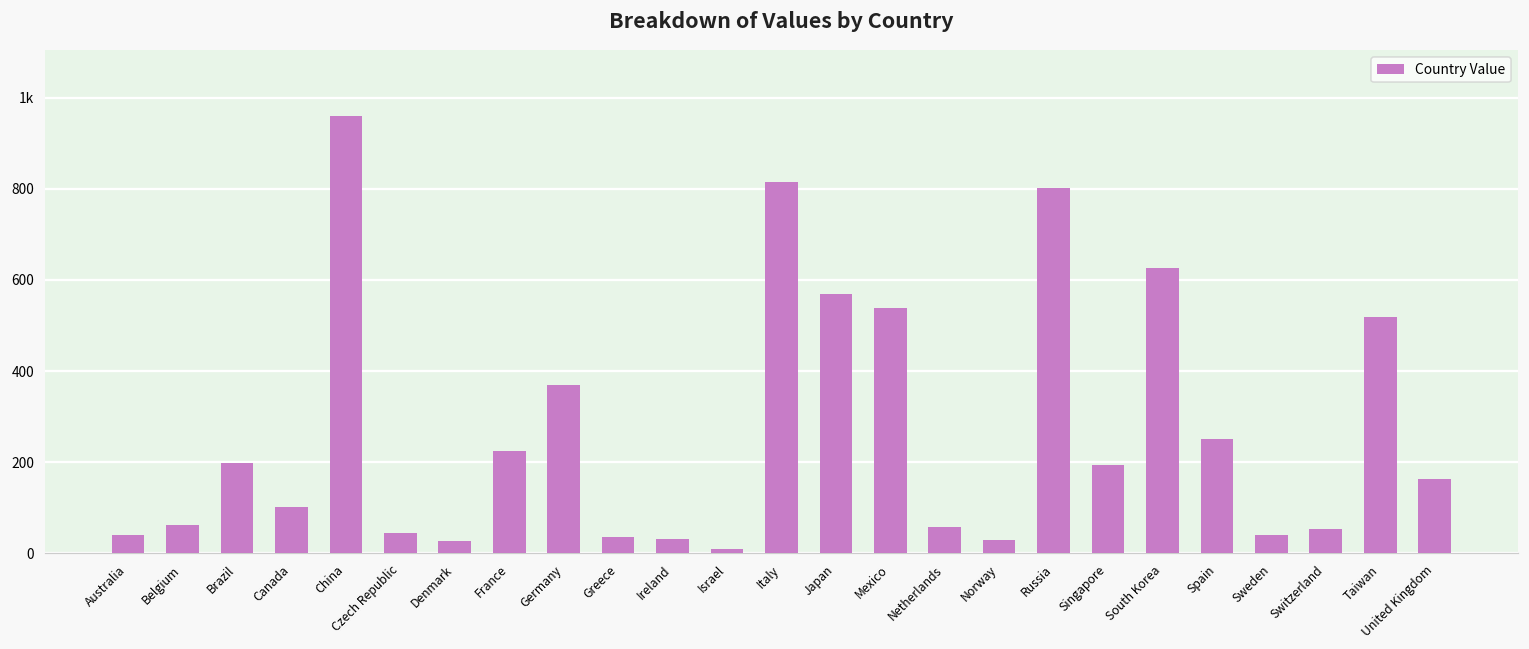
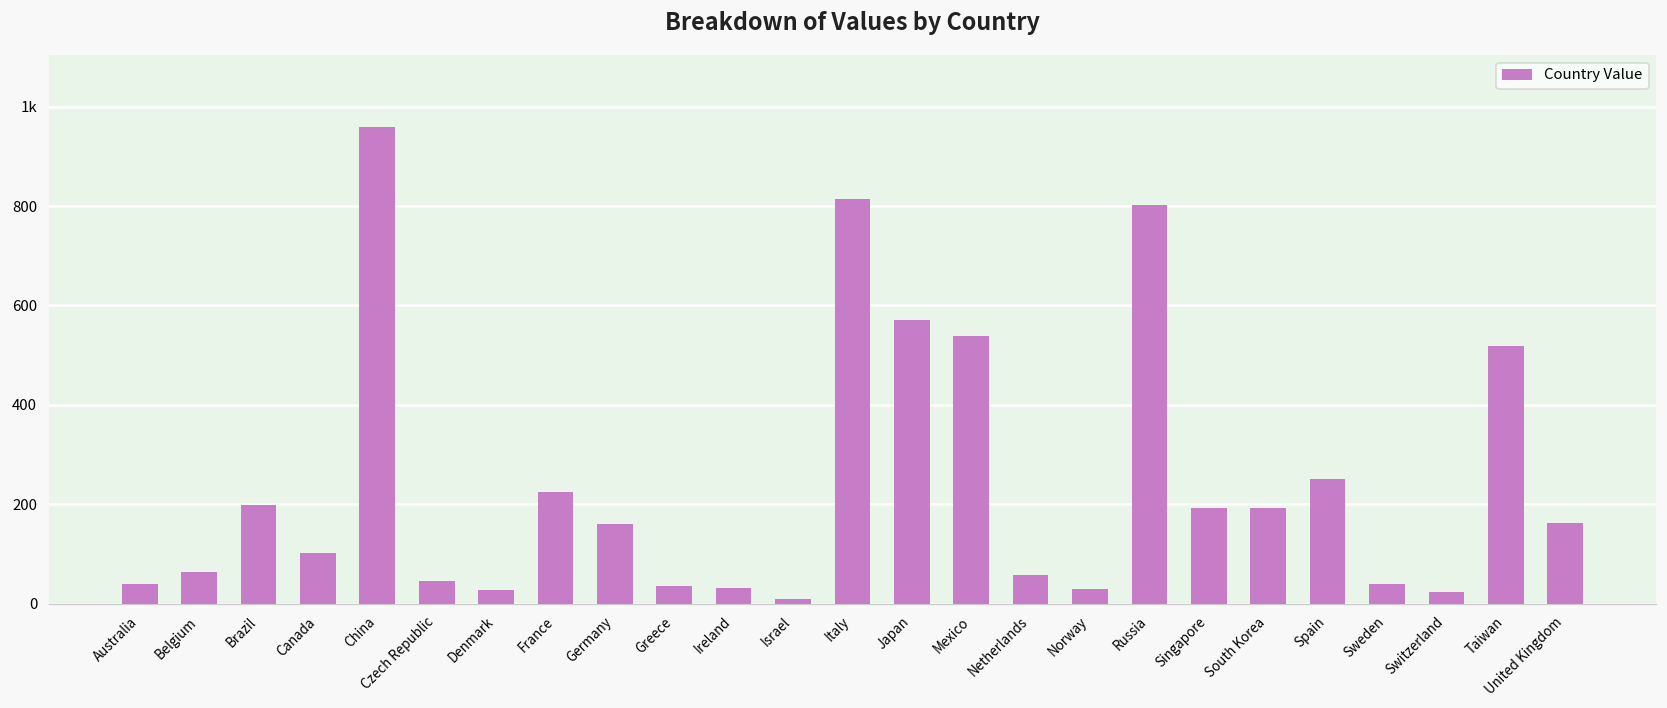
  {
    "Australia": 40,
    "Belgium": 60,
    "Brazil": 200,
    "Canada": 100,
    "China": 960,
    "Czech Republic": 50,
    "Denmark": 30,
    "France": 220,
-   "Germany": 370,
+   "Germany": 160,
    "Greece": 40,
    "Ireland": 30,
    "Israel": 10,
    "Italy": 820,
    "Japan": 570,
    "Mexico": 540,
    "Netherlands": 60,
    "Norway": 30,
    "Russia": 800,
    "Singapore": 190,
-   "South Korea": 630,
+   "South Korea": 190,
    "Spain": 250,
    "Sweden": 40,
-   "Switzerland": 50,
+   "Switzerland": 20,
    "Taiwan": 520,
    "United Kingdom": 160
  }
